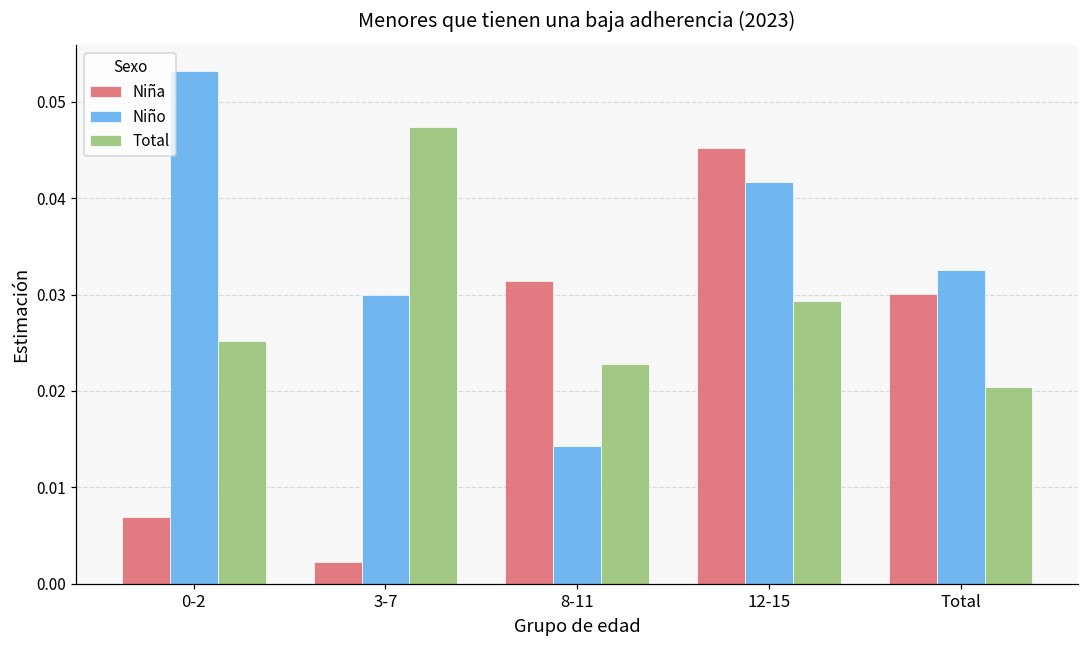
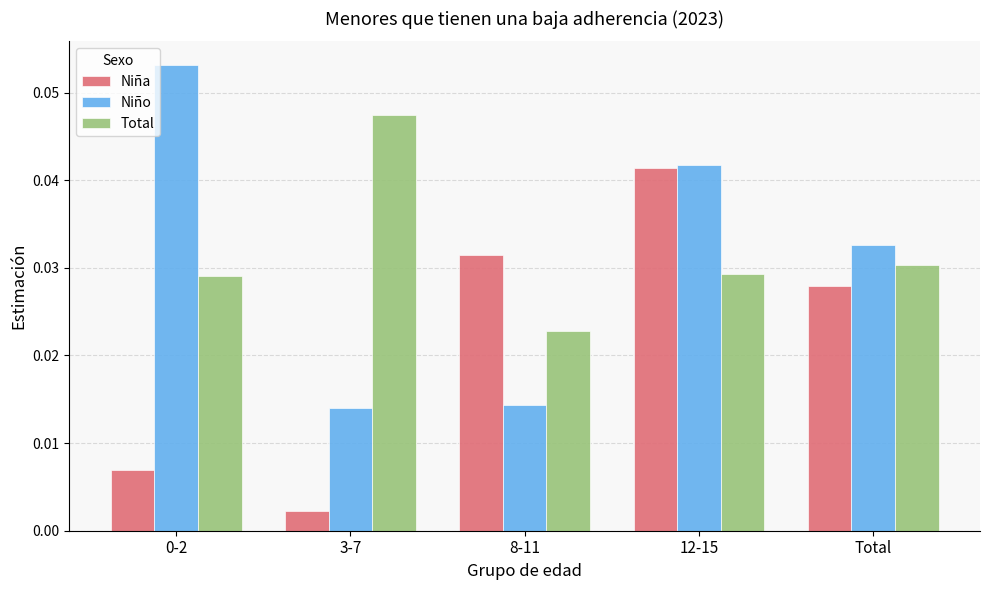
  {
    "Niña": {
      "0-2": 0.007,
      "3-7": 0.002,
      "8-11": 0.031,
-     "12-15": 0.045,
-     "Total": 0.030
+     "12-15": 0.041,
+     "Total": 0.028
    },
    "Niño": {
      "0-2": 0.053,
-     "3-7": 0.030,
+     "3-7": 0.014,
      "8-11": 0.014,
      "12-15": 0.042,
      "Total": 0.033
    },
    "Total": {
-     "0-2": 0.025,
+     "0-2": 0.029,
      "3-7": 0.047,
      "8-11": 0.023,
      "12-15": 0.029,
-     "Total": 0.020
+     "Total": 0.030
    }
  }
